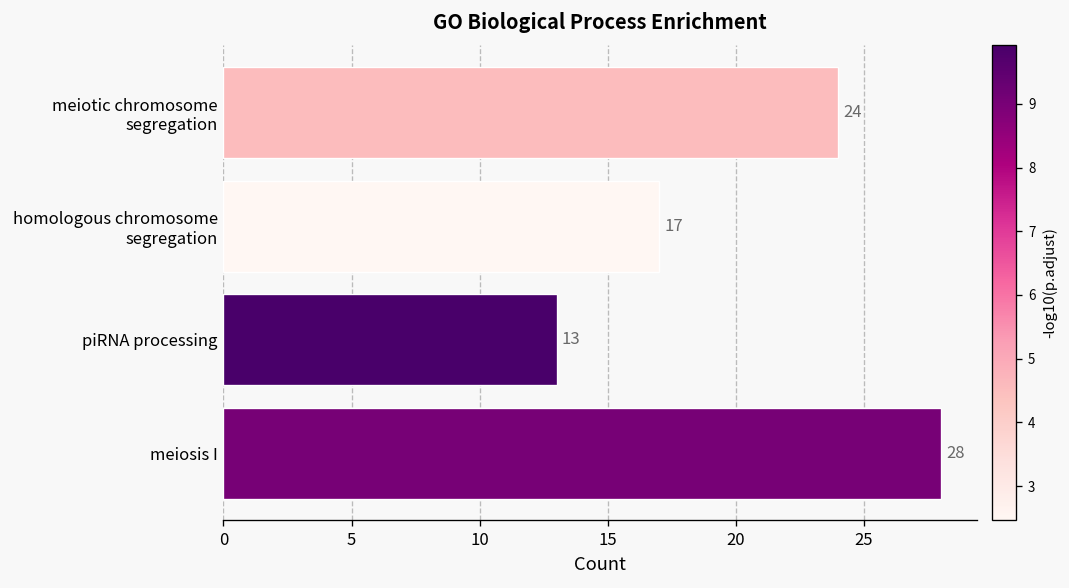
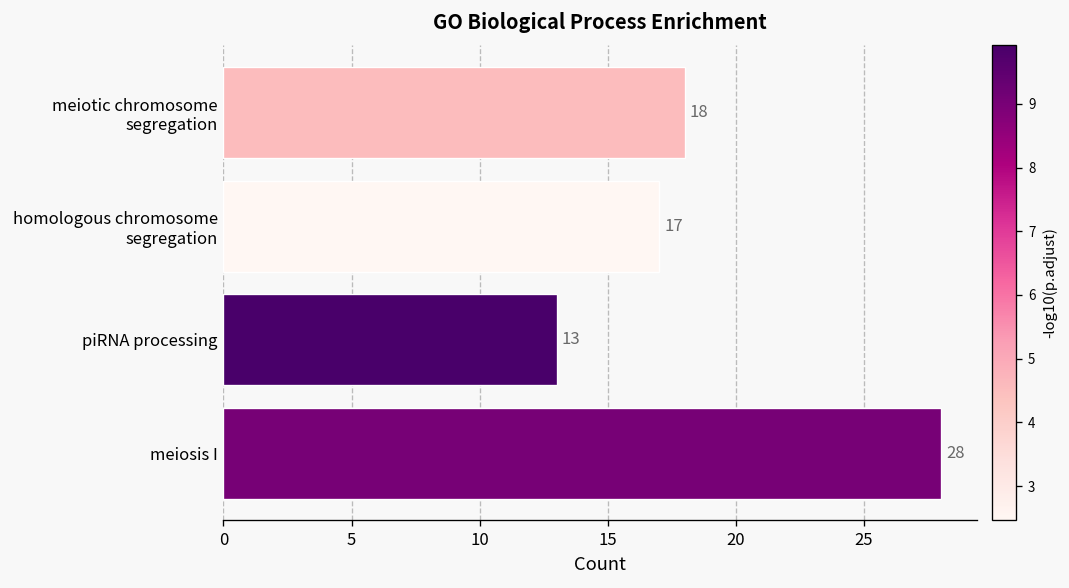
  {
-   "meiotic chromosome segregation": 24,
+   "meiotic chromosome segregation": 18,
    "homologous chromosome segregation": 17,
    "piRNA processing": 13,
    "meiosis I": 28
  }
